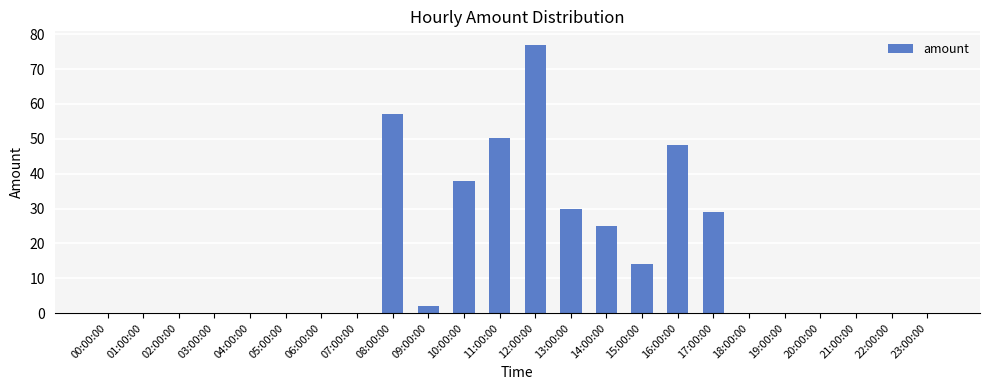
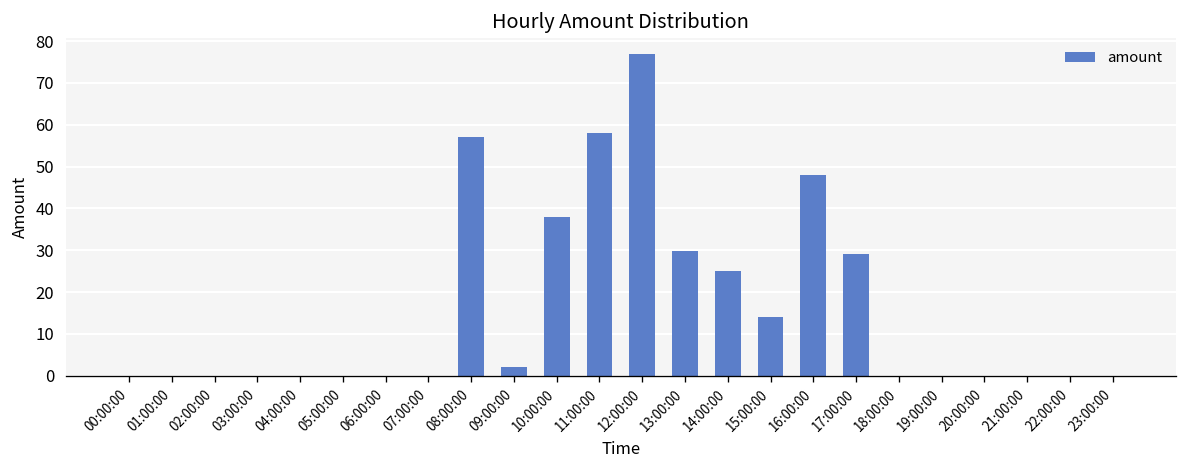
  {
    "00:00:00": 0,
    "01:00:00": 0,
    "02:00:00": 0,
    "03:00:00": 0,
    "04:00:00": 0,
    "05:00:00": 0,
    "06:00:00": 0,
    "07:00:00": 0,
    "08:00:00": 57,
    "09:00:00": 2,
    "10:00:00": 38,
-   "11:00:00": 50,
+   "11:00:00": 58,
    "12:00:00": 77,
    "13:00:00": 30,
    "14:00:00": 25,
    "15:00:00": 14,
    "16:00:00": 48,
    "17:00:00": 29,
    "18:00:00": 0,
    "19:00:00": 0,
    "20:00:00": 0,
    "21:00:00": 0,
    "22:00:00": 0,
    "23:00:00": 0
  }
